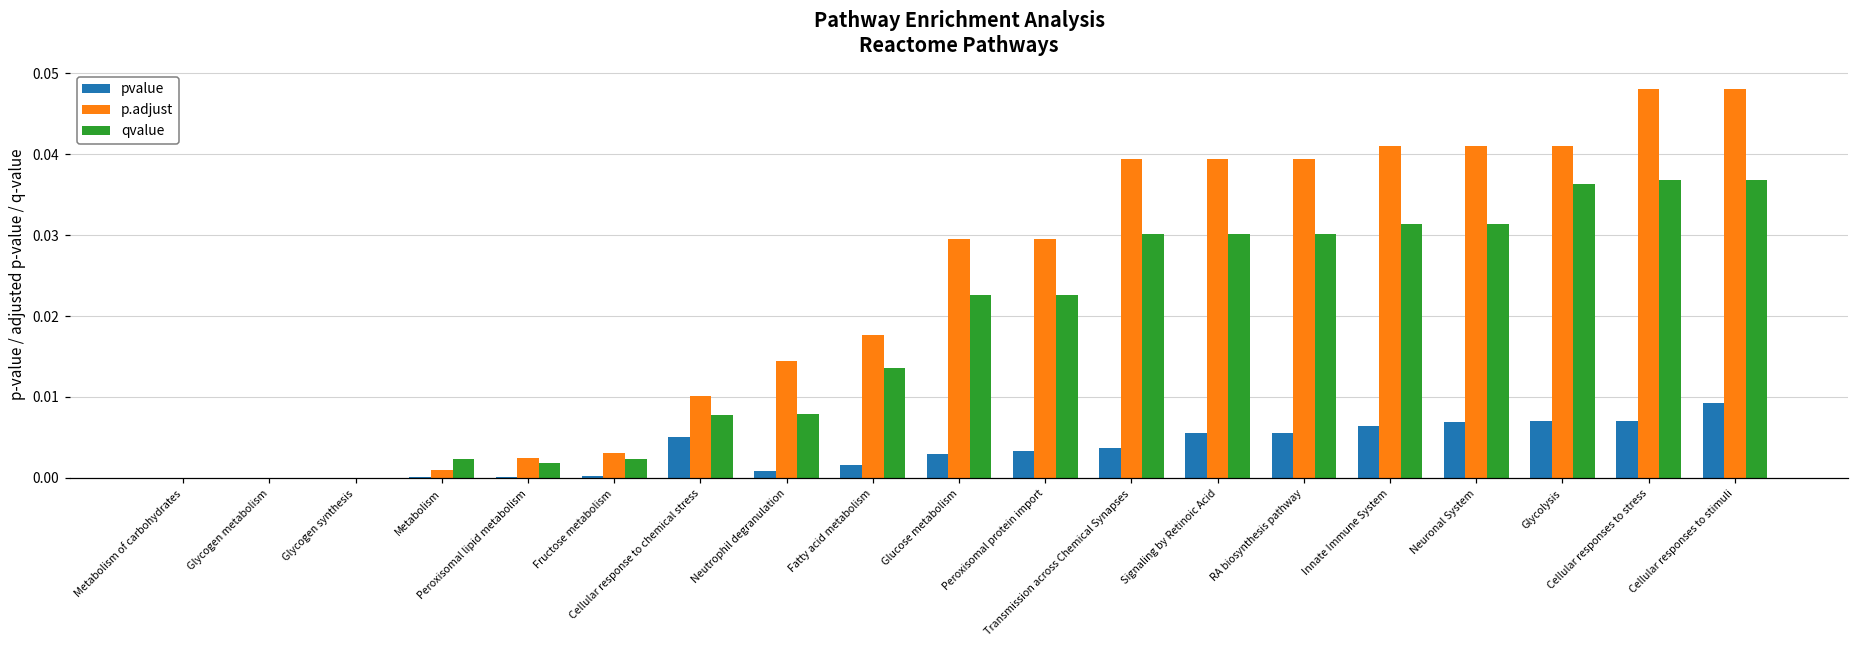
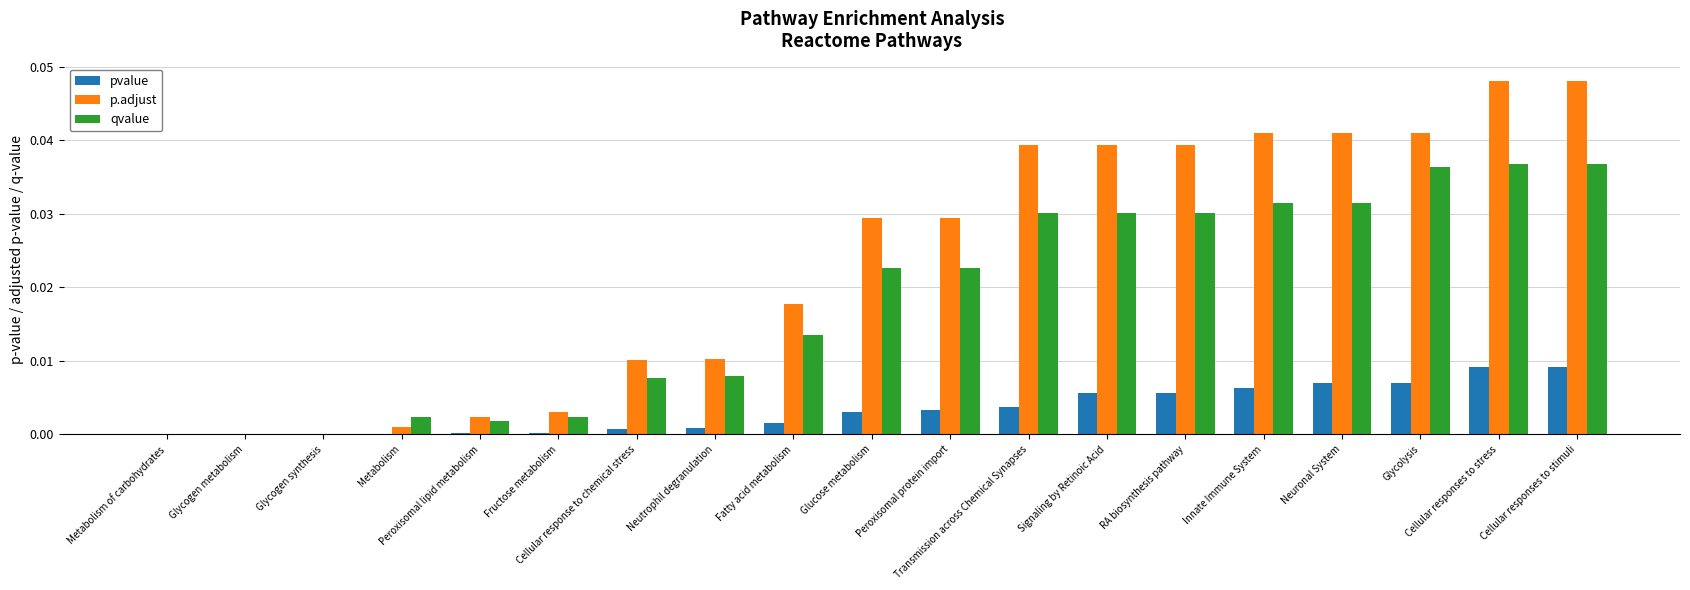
  {
    "pvalue": {
-     "Cellular response to chemical stress": 0.005,
+     "Cellular response to chemical stress": 0.001,
      "Neutrophil degranulation": 0.001,
      "Fatty acid metabolism": 0.002,
      "Glucose metabolism": 0.003,
      "Peroxisomal protein import": 0.003,
      "Transmission across Chemical Synapses": 0.004,
      "Signaling by Retinoic Acid": 0.006,
      "RA biosynthesis pathway": 0.006,
      "Innate Immune System": 0.006,
      "Neuronal System": 0.007,
      "Glycolysis": 0.007,
-     "Cellular responses to stress": 0.007,
+     "Cellular responses to stress": 0.009,
      "Cellular responses to stimuli": 0.009
    },
    "p.adjust": {
      "Metabolism": 0.001,
      "Peroxisomal lipid metabolism": 0.002,
      "Fructose metabolism": 0.003,
      "Cellular response to chemical stress": 0.010,
-     "Neutrophil degranulation": 0.014,
+     "Neutrophil degranulation": 0.010,
      "Fatty acid metabolism": 0.018,
      "Glucose metabolism": 0.029,
      "Peroxisomal protein import": 0.029,
      "Transmission across Chemical Synapses": 0.039,
      "Signaling by Retinoic Acid": 0.039,
      "RA biosynthesis pathway": 0.039,
      "Innate Immune System": 0.041,
      "Neuronal System": 0.041,
      "Glycolysis": 0.041,
      "Cellular responses to stress": 0.048,
      "Cellular responses to stimuli": 0.048
    },
    "qvalue": {
      "Metabolism": 0.002,
      "Peroxisomal lipid metabolism": 0.002,
      "Fructose metabolism": 0.002,
      "Cellular response to chemical stress": 0.008,
      "Neutrophil degranulation": 0.008,
      "Fatty acid metabolism": 0.014,
      "Glucose metabolism": 0.023,
      "Peroxisomal protein import": 0.023,
      "Transmission across Chemical Synapses": 0.030,
      "Signaling by Retinoic Acid": 0.030,
      "RA biosynthesis pathway": 0.030,
      "Innate Immune System": 0.031,
      "Neuronal System": 0.031,
      "Glycolysis": 0.036,
      "Cellular responses to stress": 0.037,
      "Cellular responses to stimuli": 0.037
    }
  }
